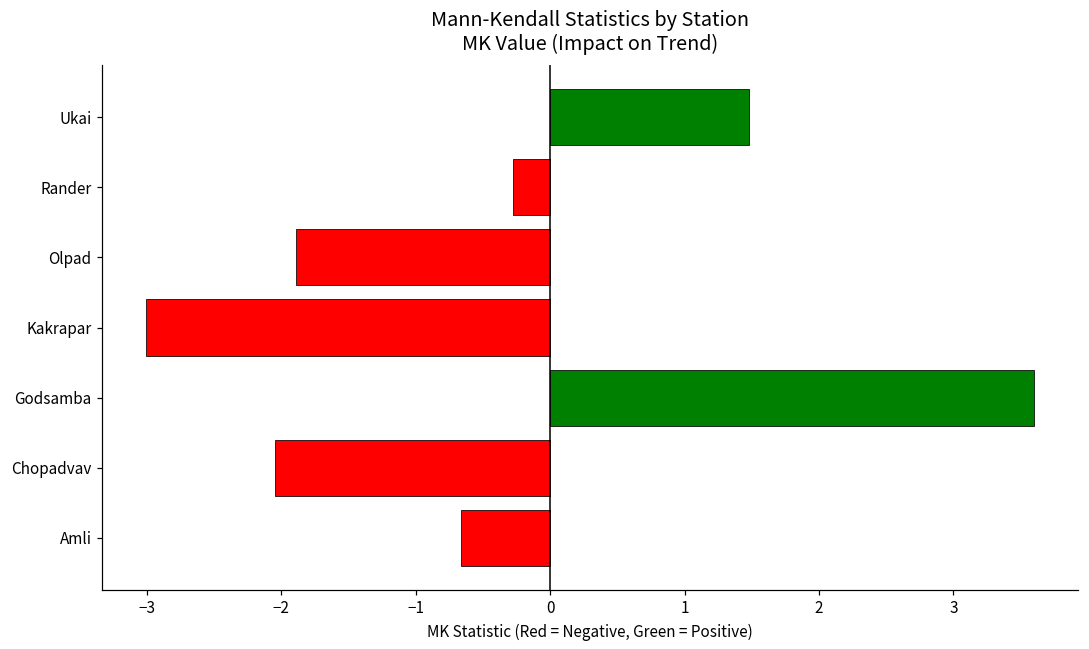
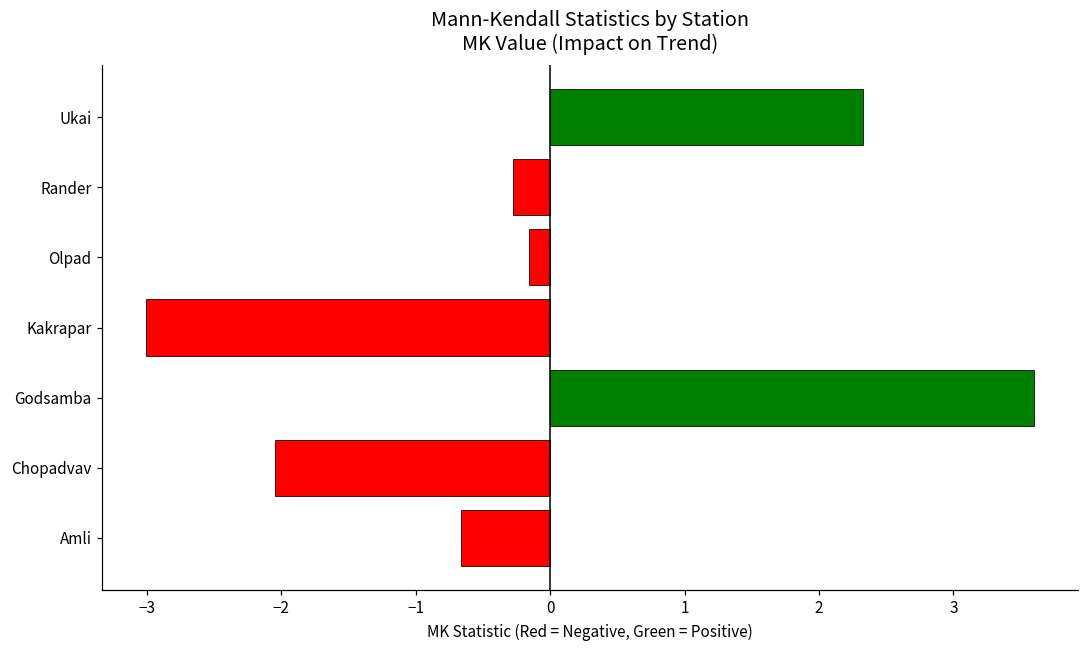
  {
-   "Ukai": 1.48,
+   "Ukai": 2.33,
    "Rander": -0.28,
-   "Olpad": -1.89,
+   "Olpad": -0.16,
    "Kakrapar": -3.00,
    "Godsamba": 3.60,
    "Chopadvav": -2.05,
    "Amli": -0.67
  }
